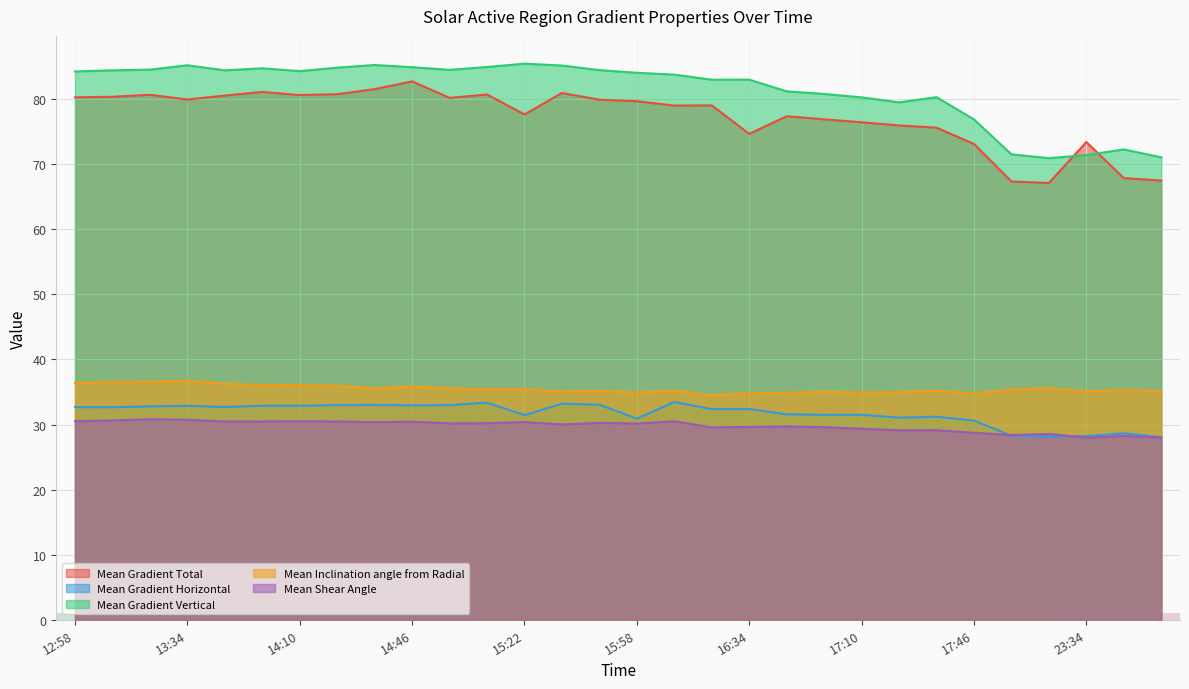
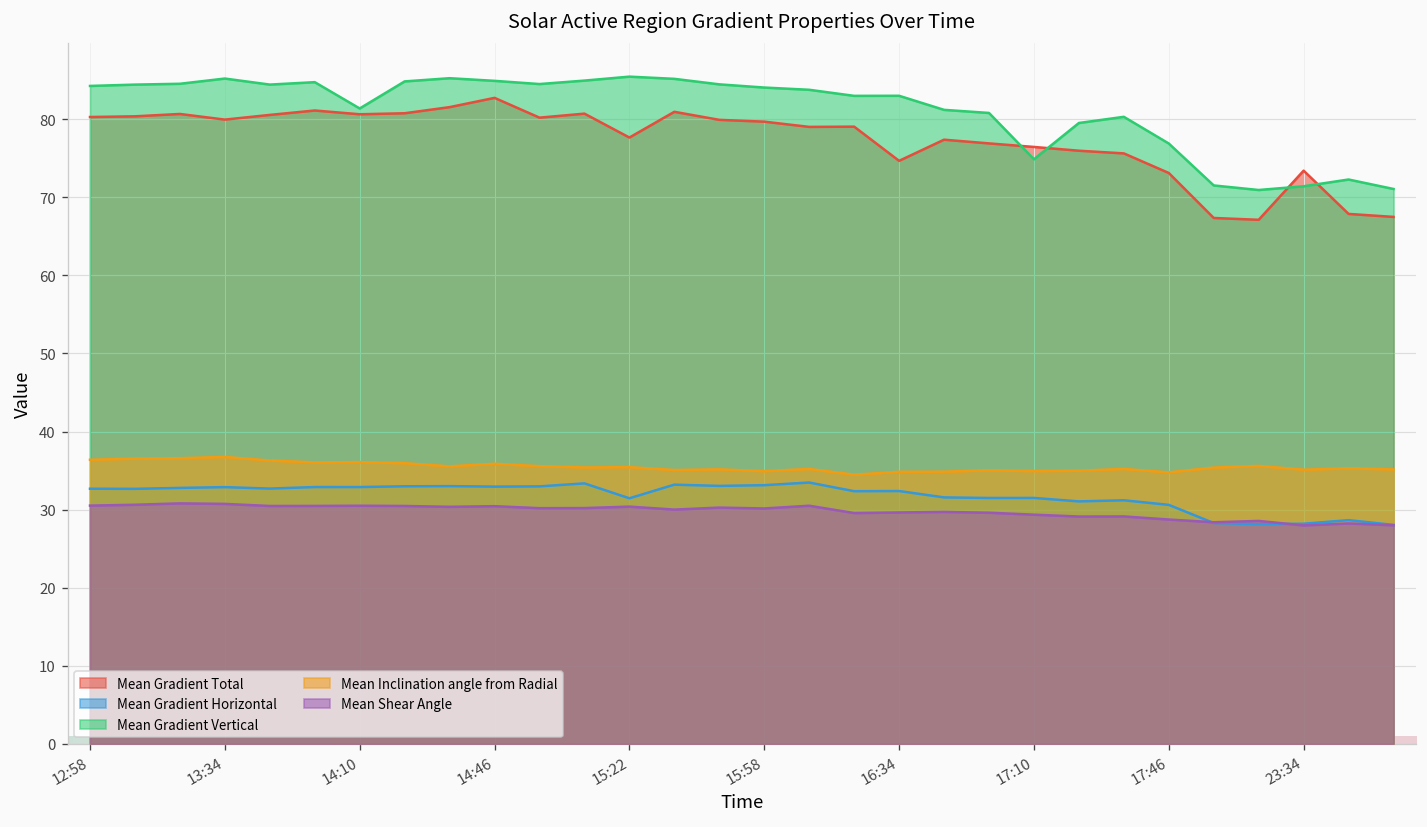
  {
    "Mean Gradient Total": {
      "12:58": 80,
      "13:34": 80,
      "14:10": 81,
      "14:46": 83,
      "15:22": 78,
      "15:58": 80,
      "16:34": 75,
      "17:10": 76,
      "17:46": 73,
      "23:34": 73
    },
    "Mean Gradient Horizontal": {
      "12:58": 33,
      "13:34": 33,
      "14:10": 33,
      "14:46": 33,
      "15:22": 31,
-     "15:58": 31,
+     "15:58": 33,
      "16:34": 32,
      "17:10": 31,
      "17:46": 31
    },
    "Mean Gradient Vertical": {
      "12:58": 84,
      "13:34": 85,
-     "14:10": 84,
+     "14:10": 81,
      "14:46": 85,
      "15:22": 85,
      "15:58": 84,
      "16:34": 83,
-     "17:10": 80,
+     "17:10": 75,
      "17:46": 77,
      "23:34": 71
    },
    "Mean Inclination angle from Radial": {
      "12:58": 36,
      "13:34": 37,
      "14:10": 36,
      "14:46": 36,
      "15:22": 35,
      "15:58": 35,
      "16:34": 35,
      "17:10": 35,
      "17:46": 35,
      "23:34": 35
    },
    "Mean Shear Angle": {
      "12:58": 31,
      "13:34": 31,
      "14:10": 30,
      "14:46": 30,
      "15:22": 30,
      "15:58": 30,
      "16:34": 30,
      "17:10": 29,
      "17:46": 29
    }
  }
